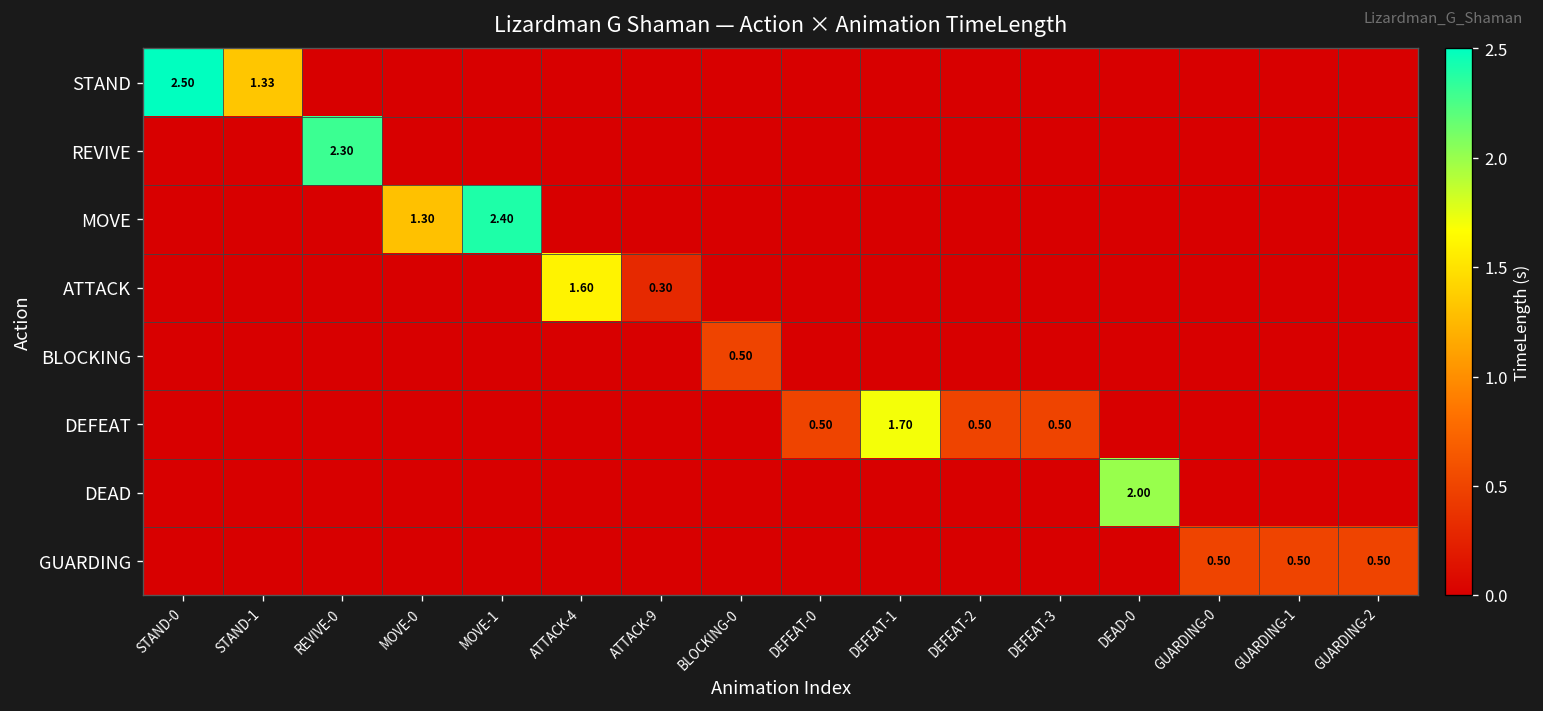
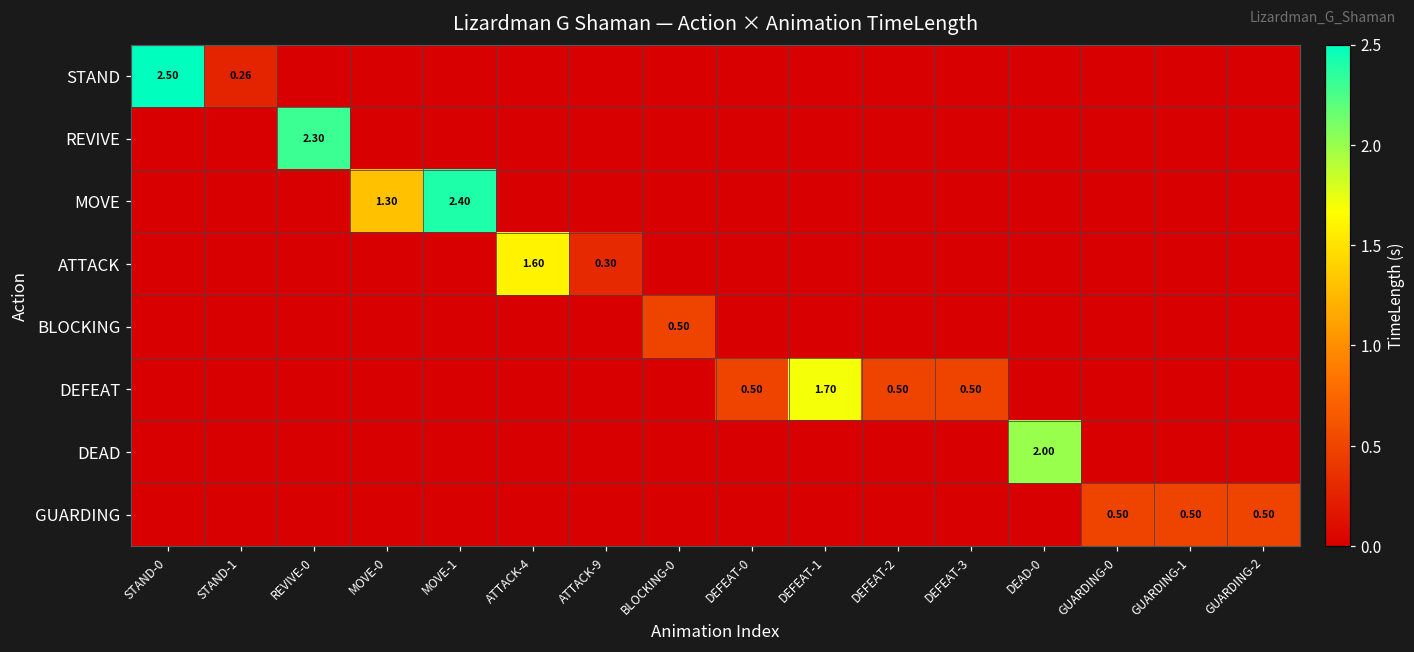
  {
    "STAND": {
      "STAND-0": 2.50,
-     "STAND-1": 1.33
+     "STAND-1": 0.26
    },
    "REVIVE": {
      "REVIVE-0": 2.30
    },
    "MOVE": {
      "MOVE-0": 1.30,
      "MOVE-1": 2.40
    },
    "ATTACK": {
      "ATTACK-4": 1.60,
      "ATTACK-9": 0.30
    },
    "BLOCKING": {
      "BLOCKING-0": 0.50
    },
    "DEFEAT": {
      "DEFEAT-0": 0.50,
      "DEFEAT-1": 1.70,
      "DEFEAT-2": 0.50,
      "DEFEAT-3": 0.50
    },
    "DEAD": {
      "DEAD-0": 2.00
    },
    "GUARDING": {
      "GUARDING-0": 0.50,
      "GUARDING-1": 0.50,
      "GUARDING-2": 0.50
    }
  }
